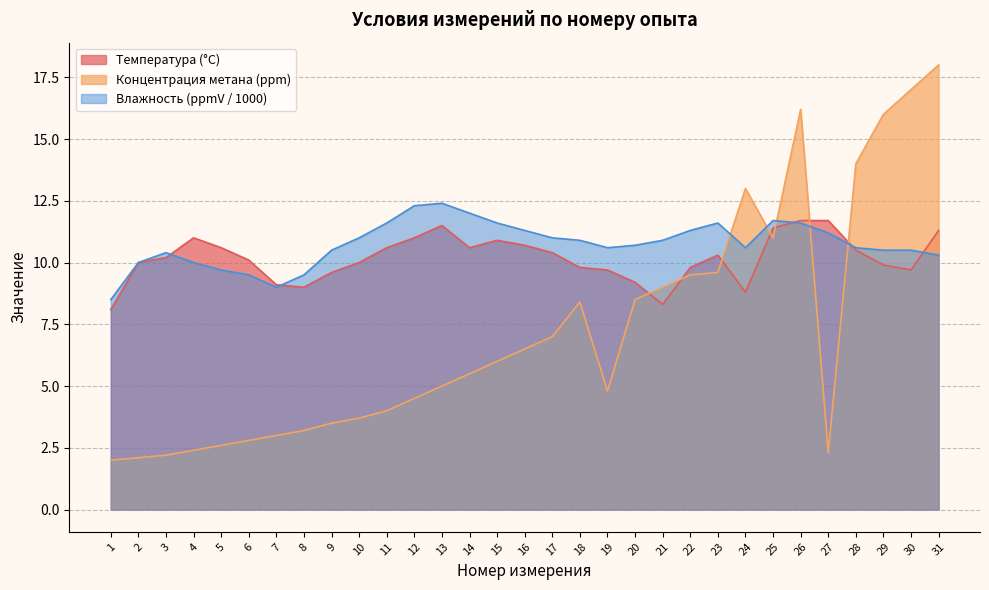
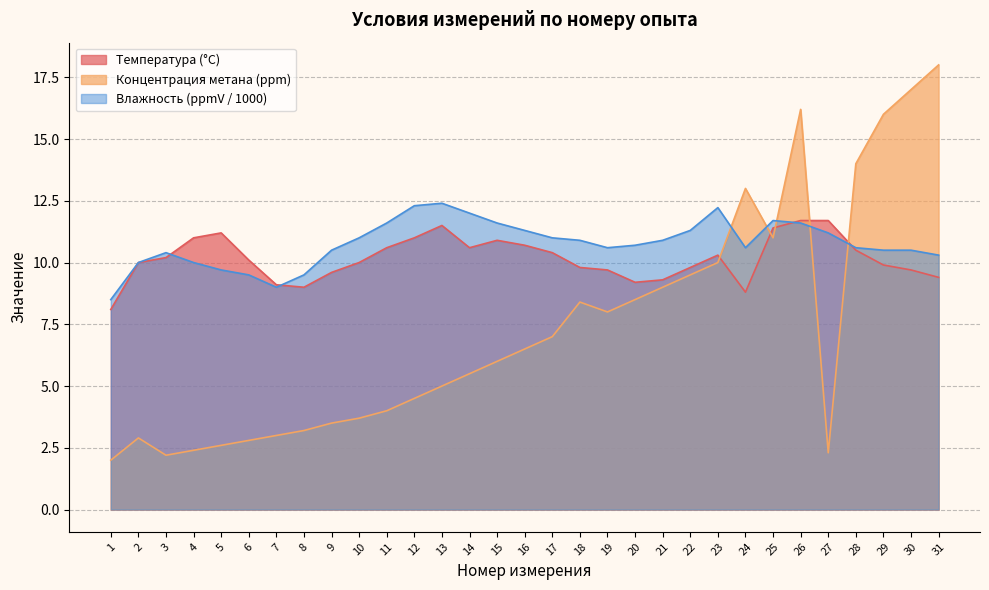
  {
    "Температура (°C)": {
      "1": 8.1,
      "3": 10.2,
      "4": 11.0,
-     "5": 10.6,
+     "5": 11.2,
      "6": 10.1,
      "8": 9.0,
      "9": 9.6,
      "10": 10.0,
      "11": 10.6,
      "12": 11.0,
      "13": 11.5,
      "14": 10.6,
      "15": 10.9,
      "16": 10.7,
      "17": 10.4,
      "18": 9.8,
      "19": 9.7,
      "20": 9.2,
-     "21": 8.3,
+     "21": 9.3,
      "22": 9.8,
      "23": 10.3,
      "24": 8.8,
      "25": 11.4,
      "27": 11.7,
      "29": 9.9,
      "30": 9.7,
-     "31": 11.3
+     "31": 9.4
    },
    "Концентрация метана (ppm)": {
      "1": 2.0,
-     "2": 2.1,
+     "2": 2.9,
      "3": 2.2,
      "4": 2.4,
      "5": 2.6,
      "6": 2.8,
      "7": 3.0,
      "8": 3.2,
      "9": 3.5,
      "10": 3.7,
      "11": 4.0,
      "12": 4.5,
      "13": 5.0,
      "14": 5.5,
      "15": 6.0,
      "16": 6.5,
      "17": 7.0,
      "18": 8.4,
-     "19": 4.8,
+     "19": 8.0,
      "20": 8.5,
      "21": 9.0,
      "22": 9.5,
-     "23": 9.6,
+     "23": 10.0,
      "24": 13.0,
      "25": 11.0,
      "26": 16.2,
      "27": 2.3,
      "28": 14.0,
      "29": 16.0,
      "30": 17.0,
      "31": 18.0
    },
    "Влажность (ppmV / 1000)": {
      "1": 8.5,
      "3": 10.4,
      "4": 10.0,
      "5": 9.7,
      "6": 9.5,
      "8": 9.5,
      "9": 10.5,
      "10": 11.0,
      "11": 11.6,
      "12": 12.3,
      "13": 12.4,
      "14": 12.0,
      "15": 11.6,
      "16": 11.3,
      "17": 11.0,
      "18": 10.9,
      "19": 10.6,
      "20": 10.7,
      "21": 10.9,
      "22": 11.3,
-     "23": 11.6,
+     "23": 12.2,
      "24": 10.6,
      "25": 11.7,
      "27": 11.2,
      "29": 10.5,
      "30": 10.5,
      "31": 10.3
    }
  }
